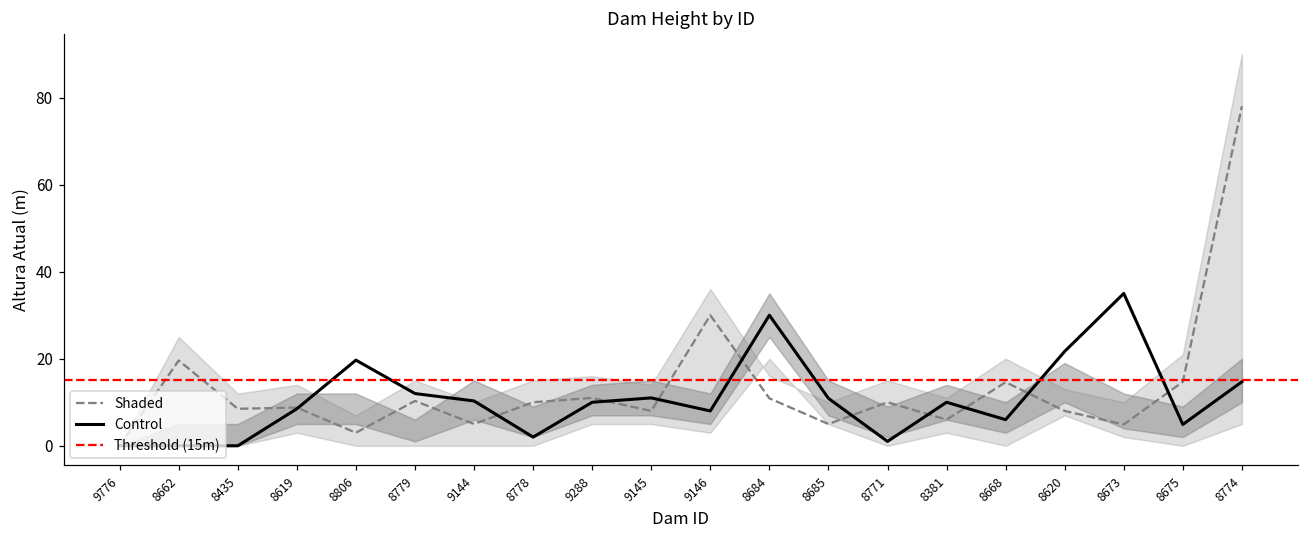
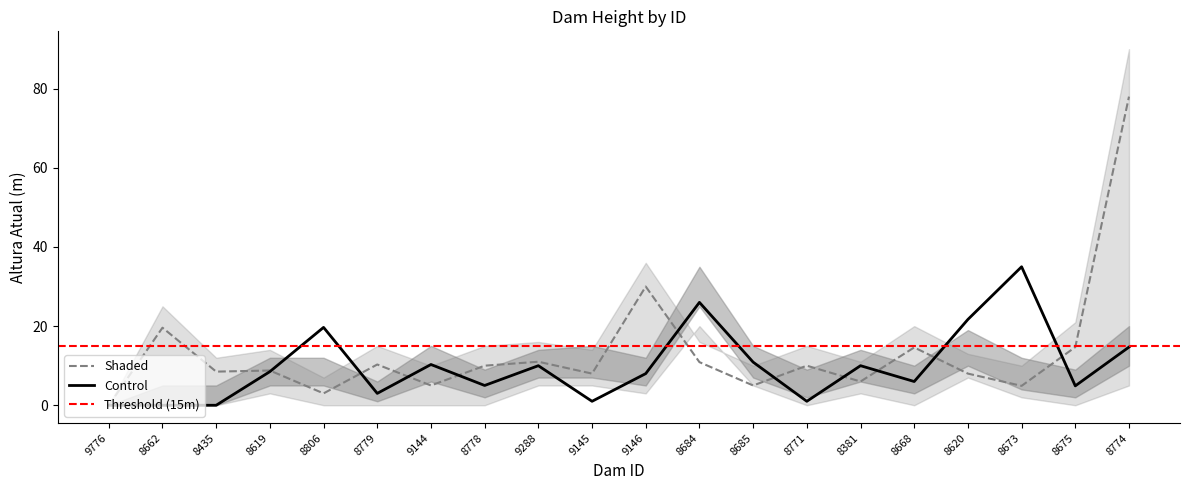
  {
    "Control": {
      "8435": 0,
      "8806": 20,
-     "8779": 12,
-     "8778": 2,
+     "8779": 3,
+     "8778": 5,
      "9288": 10,
-     "9145": 11,
+     "9145": 1,
      "9146": 8,
-     "8684": 30,
+     "8684": 26,
      "8685": 11,
      "8771": 1,
      "8381": 10,
      "8668": 6,
      "8620": 22,
      "8673": 35,
      "8675": 5,
      "8774": 15
    }
  }
